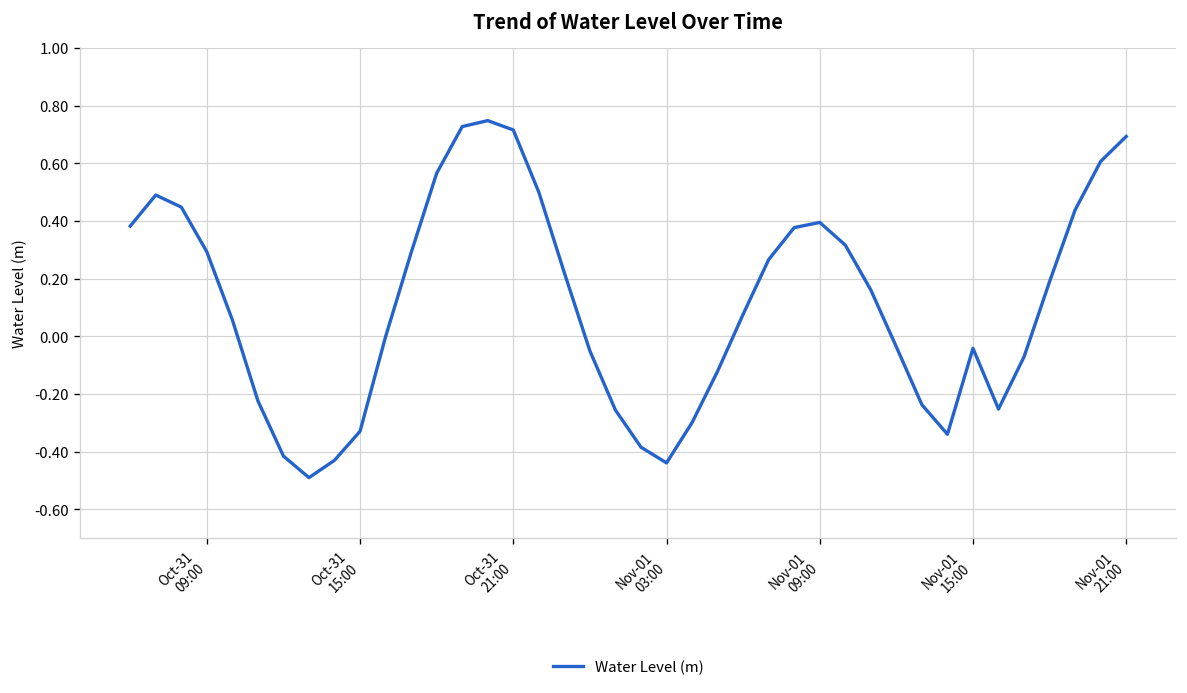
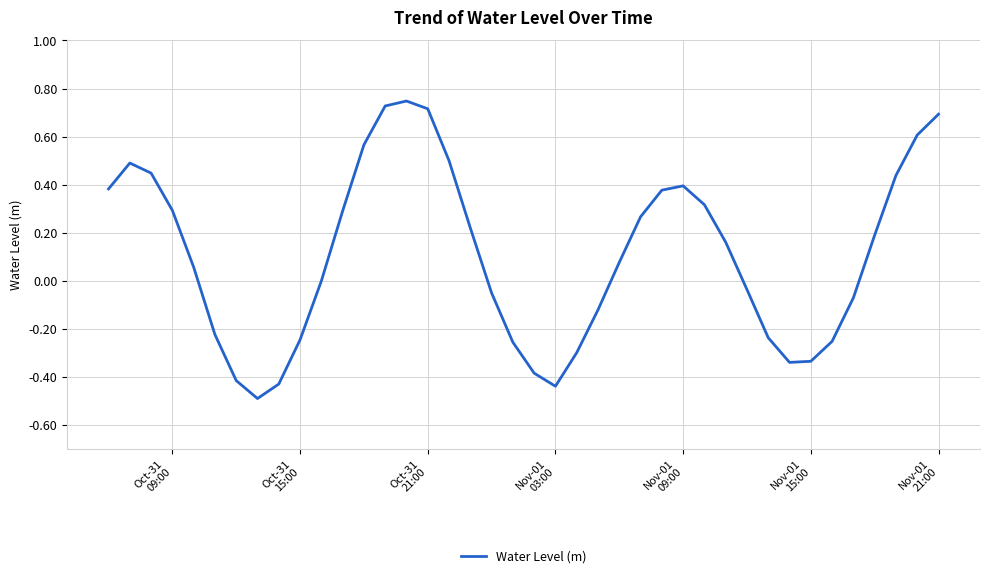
  {
    "Oct-31 09:00": 0.29,
-   "Oct-31 15:00": -0.33,
+   "Oct-31 15:00": -0.25,
    "Oct-31 21:00": 0.72,
    "Nov-01 03:00": -0.44,
    "Nov-01 09:00": 0.39,
-   "Nov-01 15:00": -0.04,
+   "Nov-01 15:00": -0.34,
    "Nov-01 21:00": 0.69
  }
